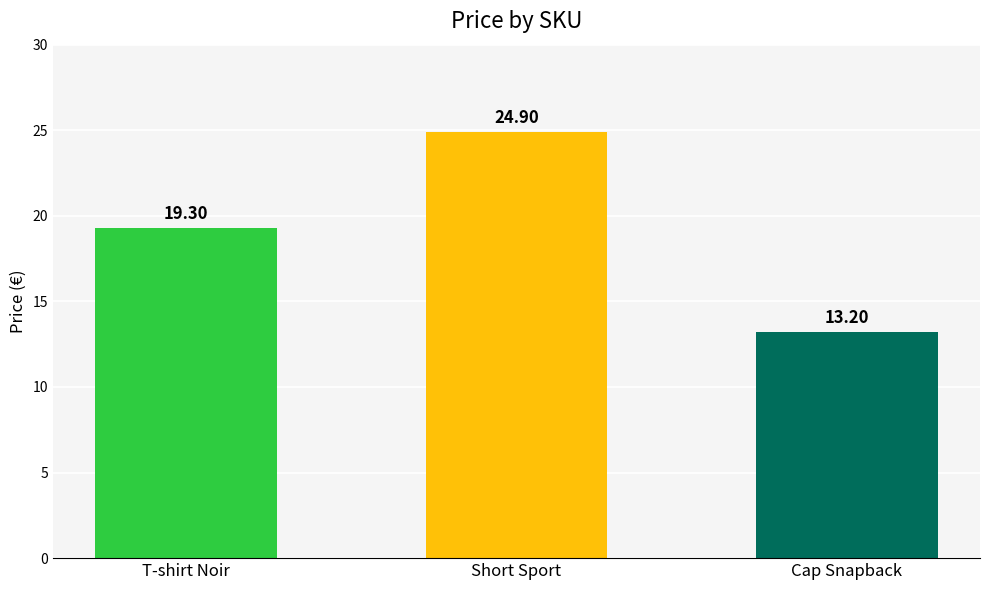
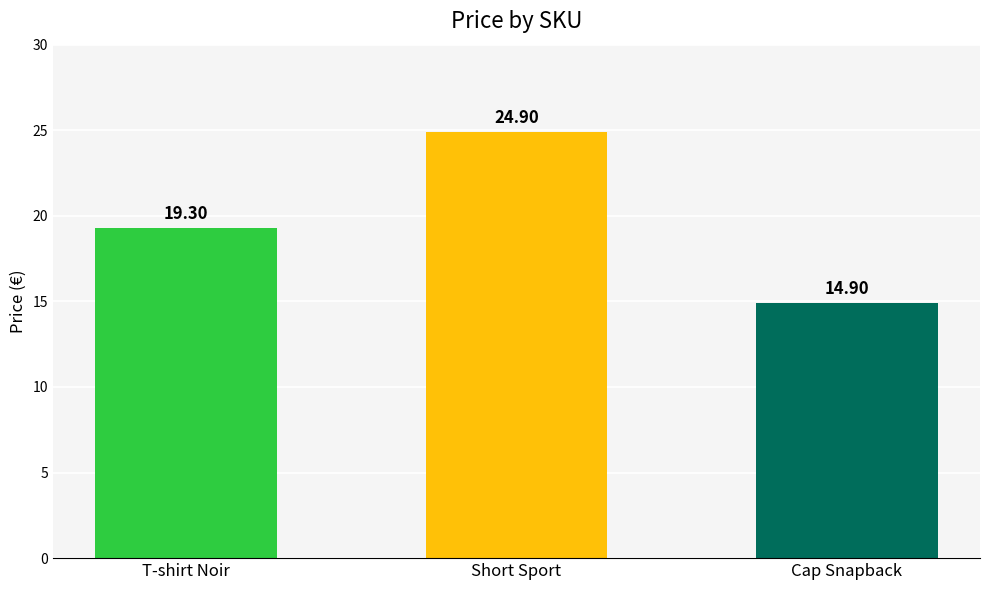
  {
    "T-shirt Noir": 19.30,
    "Short Sport": 24.90,
-   "Cap Snapback": 13.20
+   "Cap Snapback": 14.90
  }
